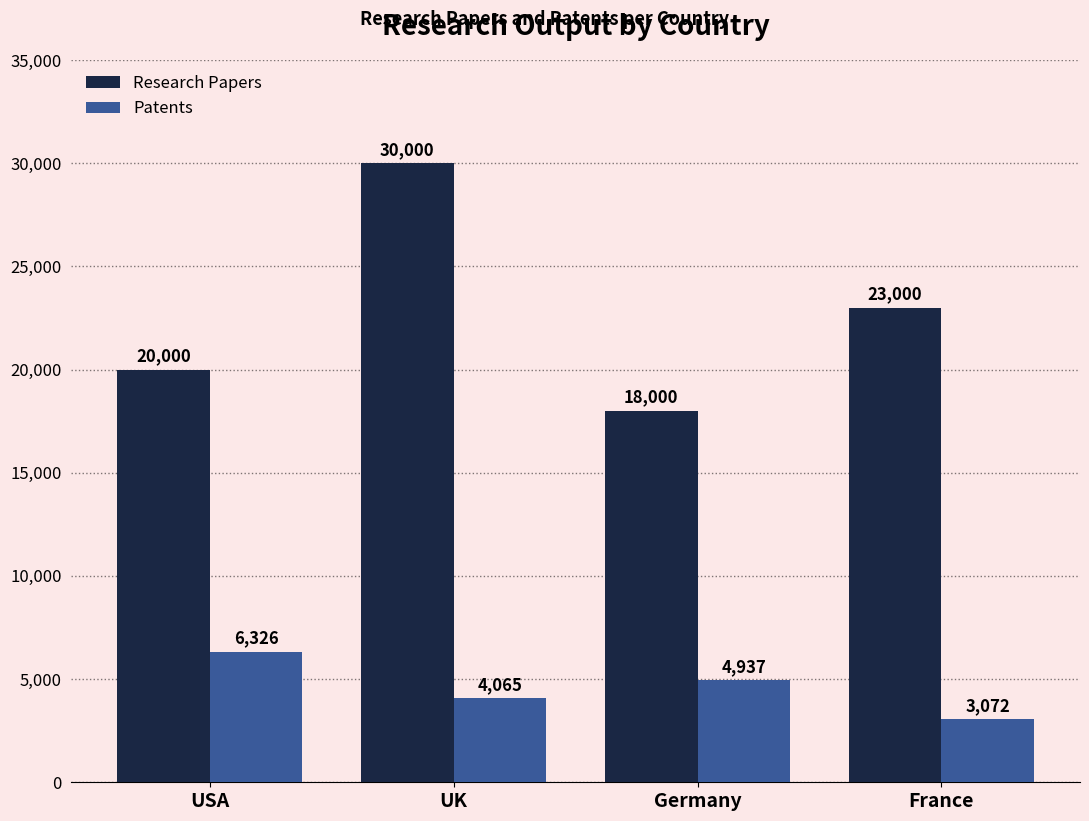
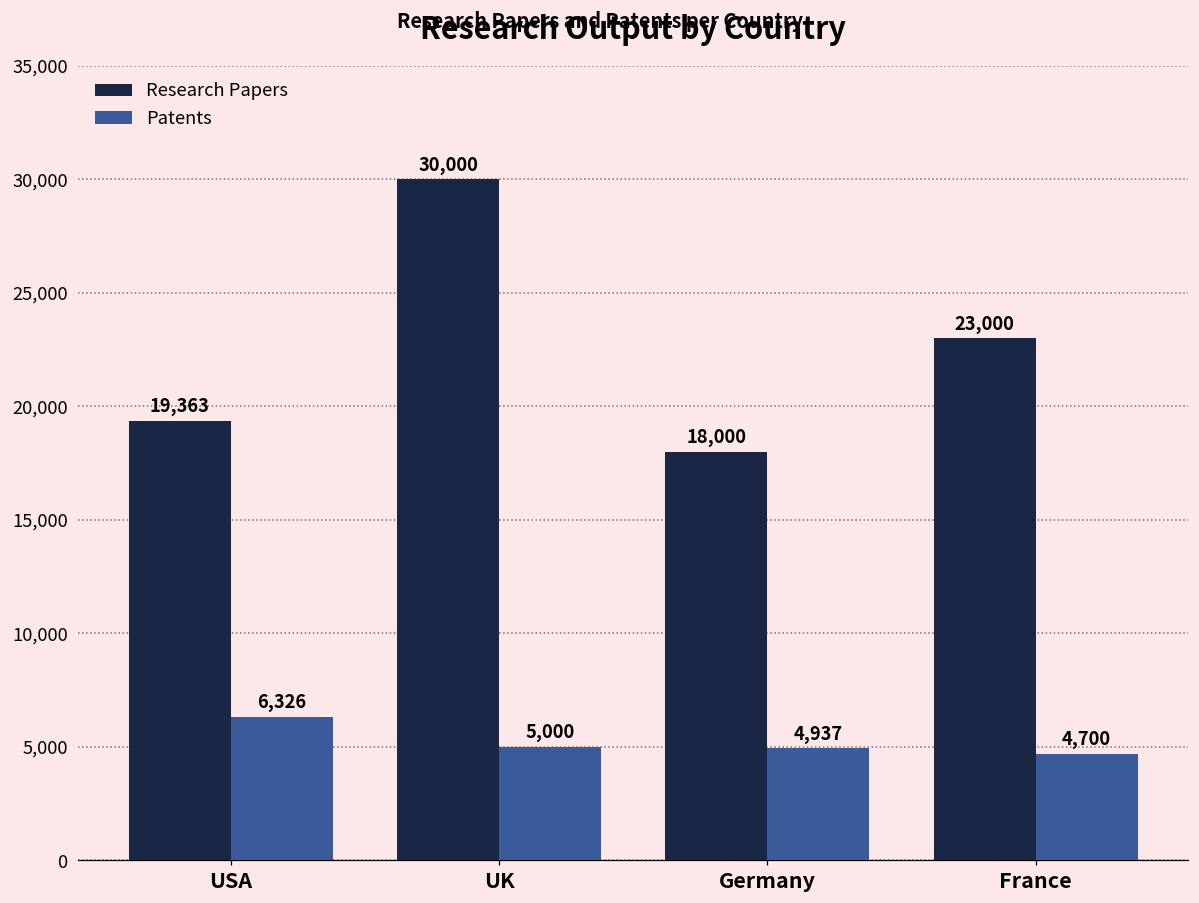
  {
    "Research Papers": {
-     "USA": "20,000",
+     "USA": "19,363",
      "UK": "30,000",
      "Germany": "18,000",
      "France": "23,000"
    },
    "Patents": {
      "USA": "6,326",
-     "UK": "4,065",
+     "UK": "5,000",
      "Germany": "4,937",
-     "France": "3,072"
+     "France": "4,700"
    }
  }
